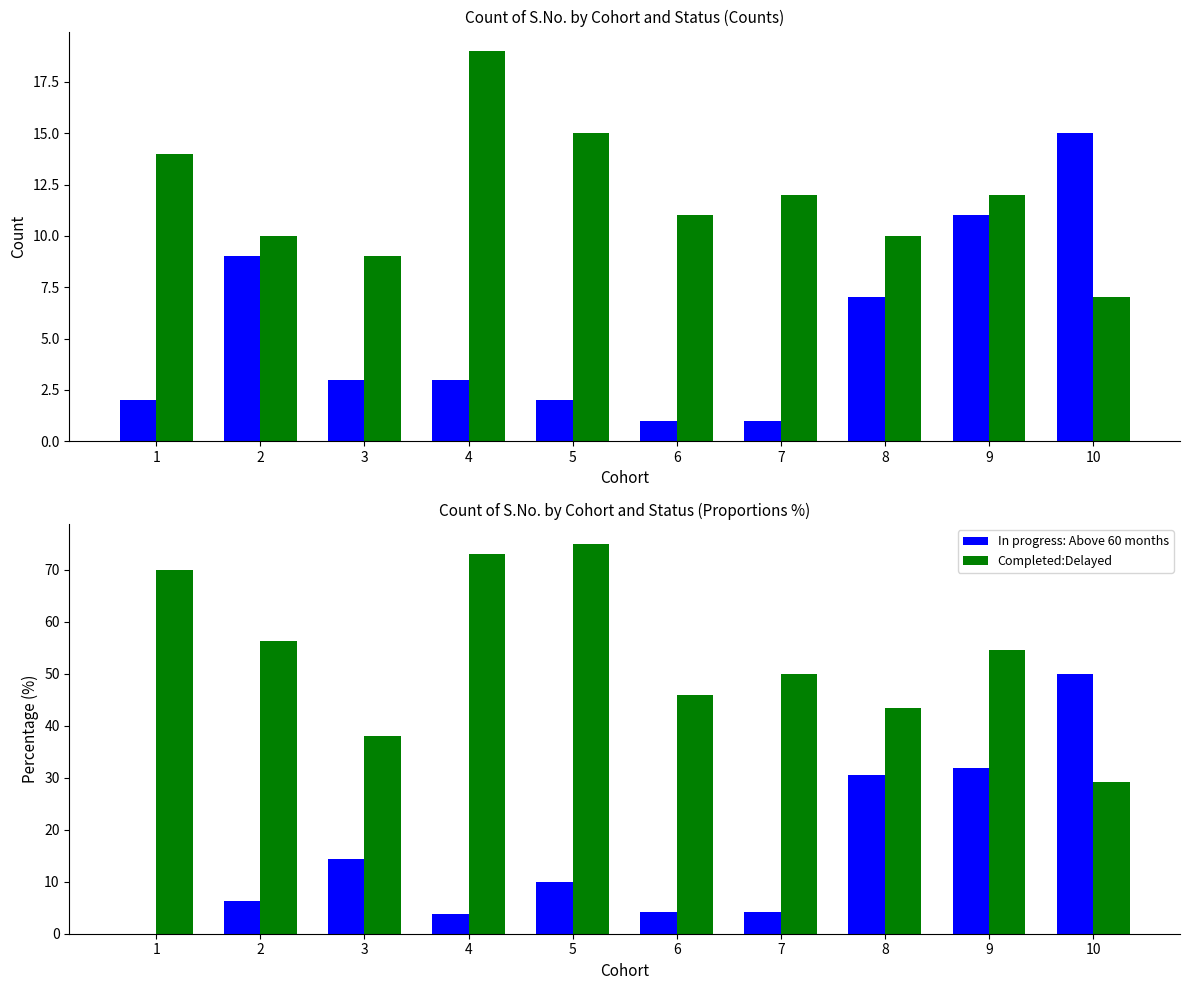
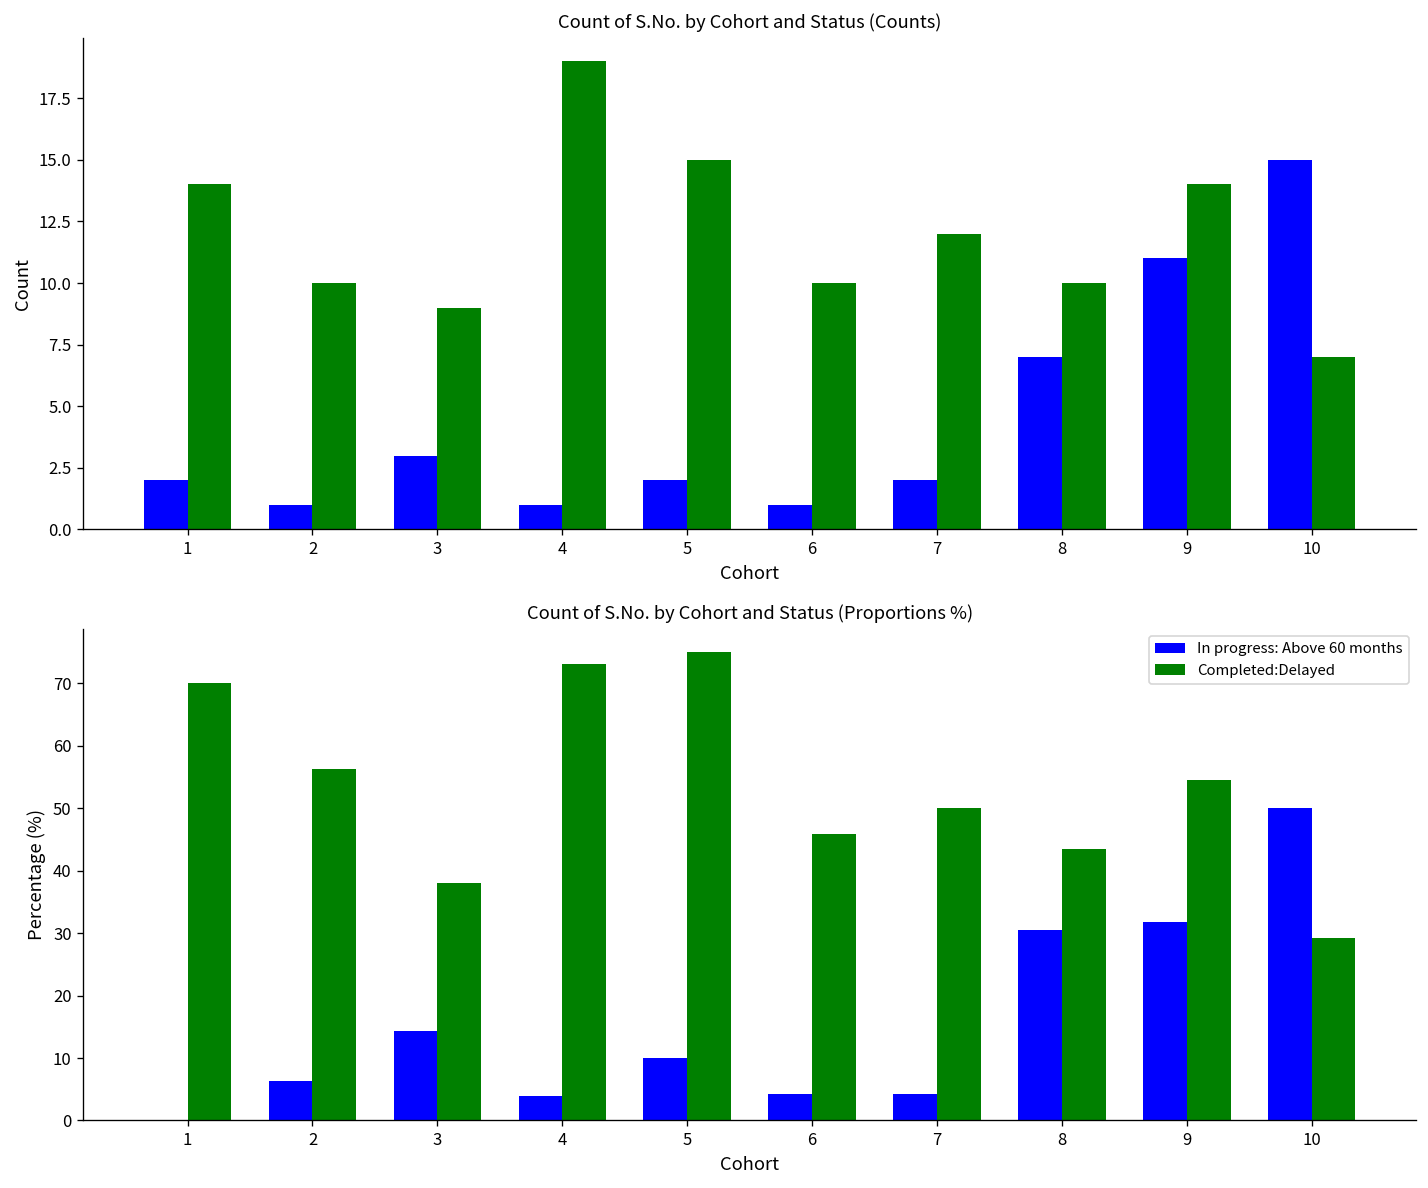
  {
    "Count of S.No. by Cohort and Status (Counts)": {
      "In progress: Above 60 months": {
        "1": 2,
-       "2": 9,
+       "2": 1,
        "3": 3,
-       "4": 3,
+       "4": 1,
        "5": 2,
        "6": 1,
-       "7": 1,
+       "7": 2,
        "8": 7,
        "9": 11,
        "10": 15
      },
      "Completed:Delayed": {
        "1": 14,
        "2": 10,
        "3": 9,
        "4": 19,
        "5": 15,
-       "6": 11,
+       "6": 10,
        "7": 12,
        "8": 10,
-       "9": 12,
+       "9": 14,
        "10": 7
      }
    },
    "Count of S.No. by Cohort and Status (Proportions %)": {
      "In progress: Above 60 months": {
        "1": 0,
        "2": 6,
        "3": 14,
        "4": 4,
        "5": 10,
        "6": 4,
        "7": 4,
        "8": 30,
        "9": 32,
        "10": 50
      },
      "Completed:Delayed": {
        "1": 70,
        "2": 56,
        "3": 38,
        "4": 73,
        "5": 75,
        "6": 46,
        "7": 50,
        "8": 43,
        "9": 55,
        "10": 29
      }
    }
  }
